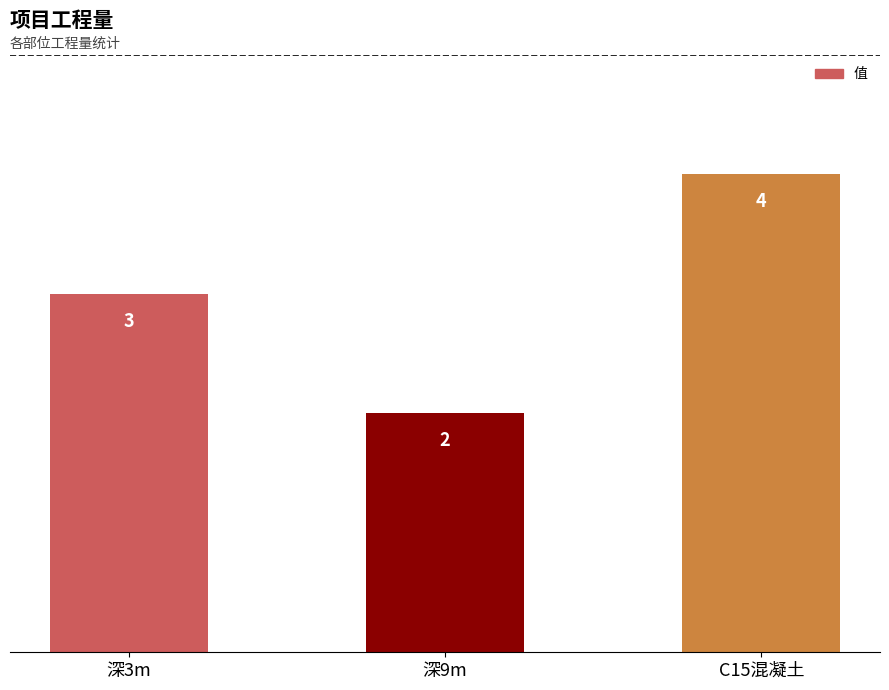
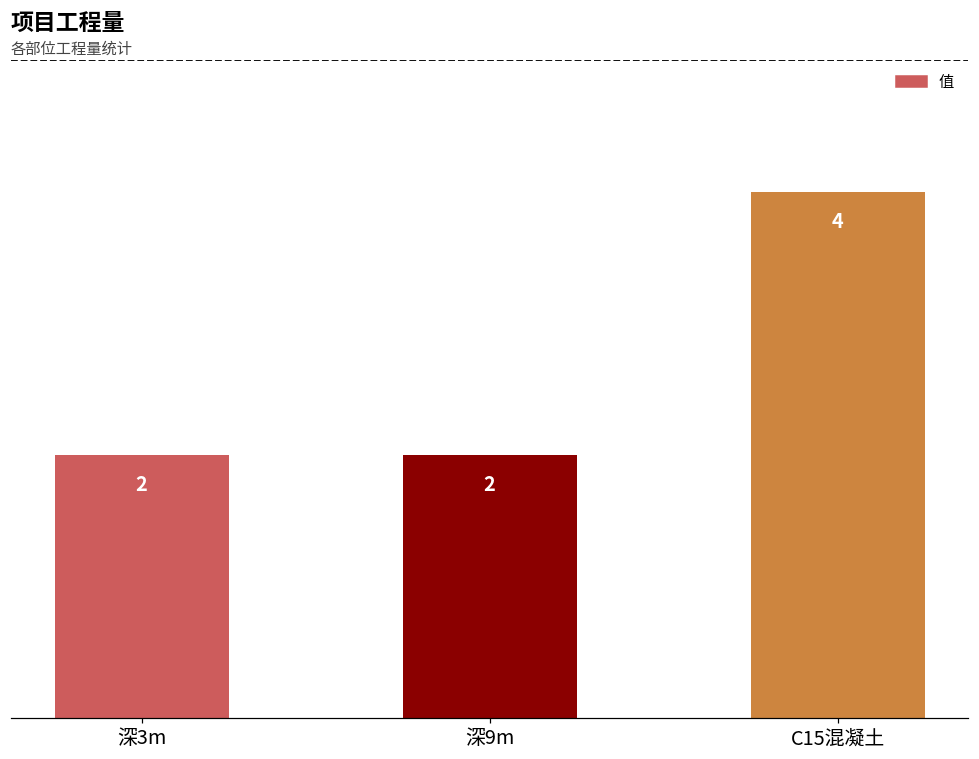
  {
-   "深3m": 3,
+   "深3m": 2,
    "深9m": 2,
    "C15混凝土": 4
  }
